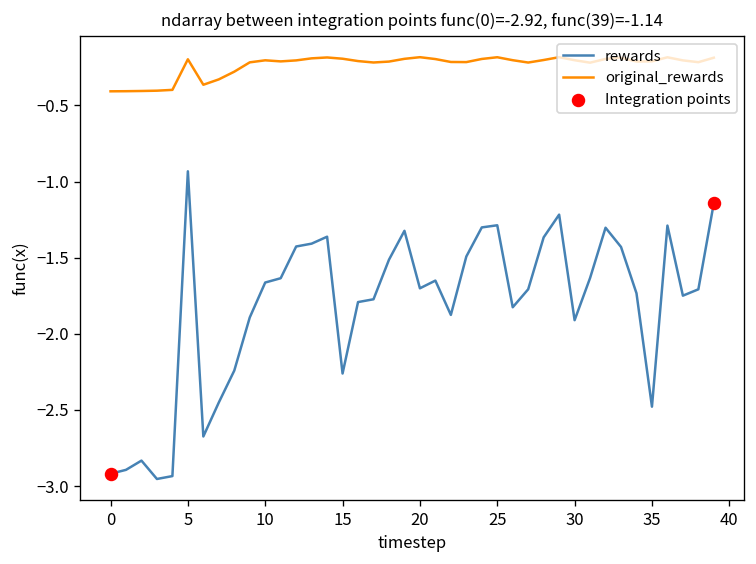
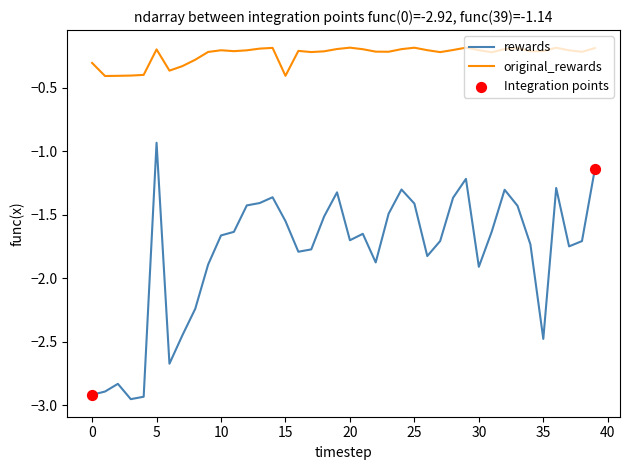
  {
    "rewards": {
      "5": -0.93,
      "10": -1.66,
-     "15": -2.26,
+     "15": -1.55,
      "20": -1.70,
-     "25": -1.29,
+     "25": -1.41,
      "30": -1.91,
      "35": -2.48
    },
    "original_rewards": {
-     "0": -0.41,
+     "0": -0.30,
      "5": -0.20,
      "10": -0.20,
-     "15": -0.19,
+     "15": -0.41,
      "20": -0.18,
      "25": -0.18
    }
  }
